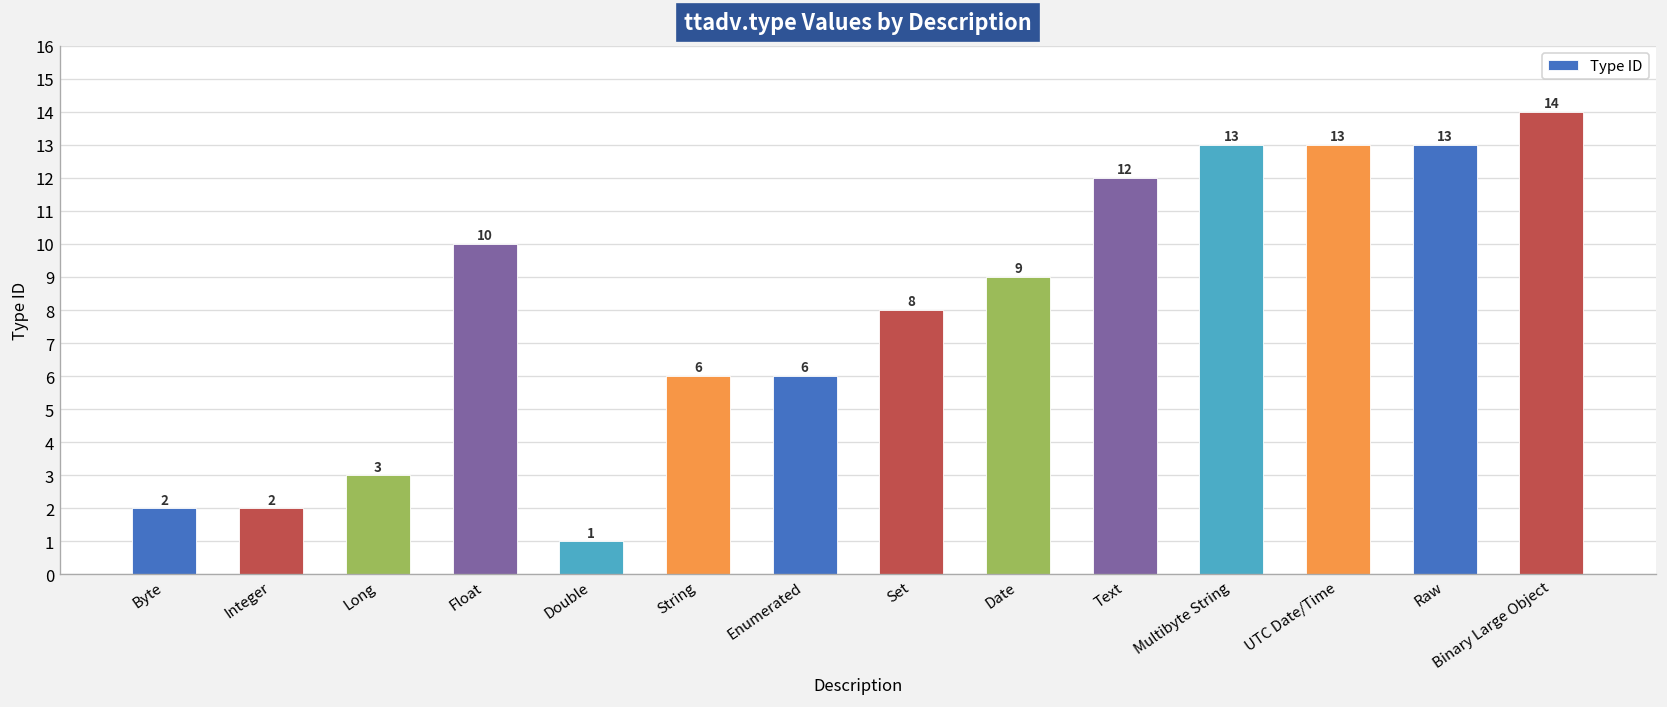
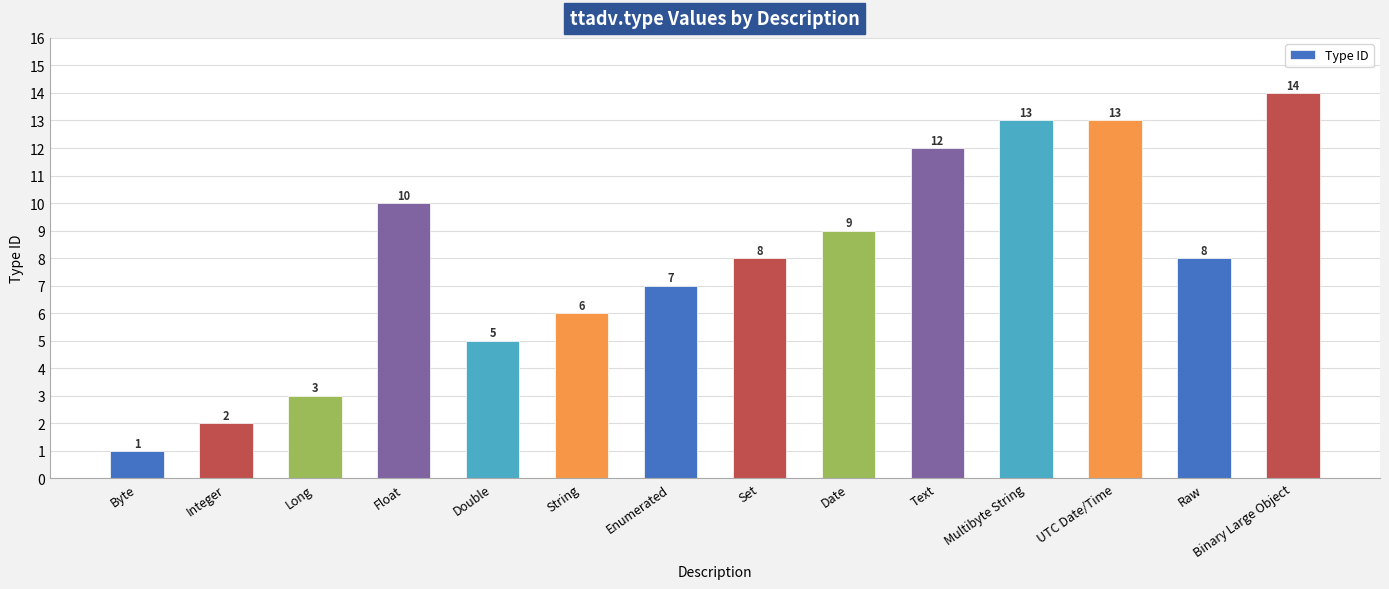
  {
-   "Byte": 2,
+   "Byte": 1,
    "Integer": 2,
    "Long": 3,
    "Float": 10,
-   "Double": 1,
+   "Double": 5,
    "String": 6,
-   "Enumerated": 6,
+   "Enumerated": 7,
    "Set": 8,
    "Date": 9,
    "Text": 12,
    "Multibyte String": 13,
    "UTC Date/Time": 13,
-   "Raw": 13,
+   "Raw": 8,
    "Binary Large Object": 14
  }
